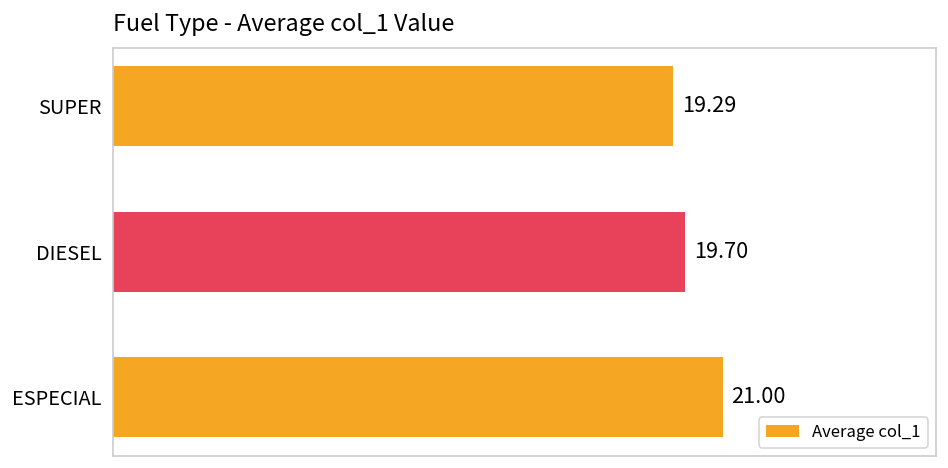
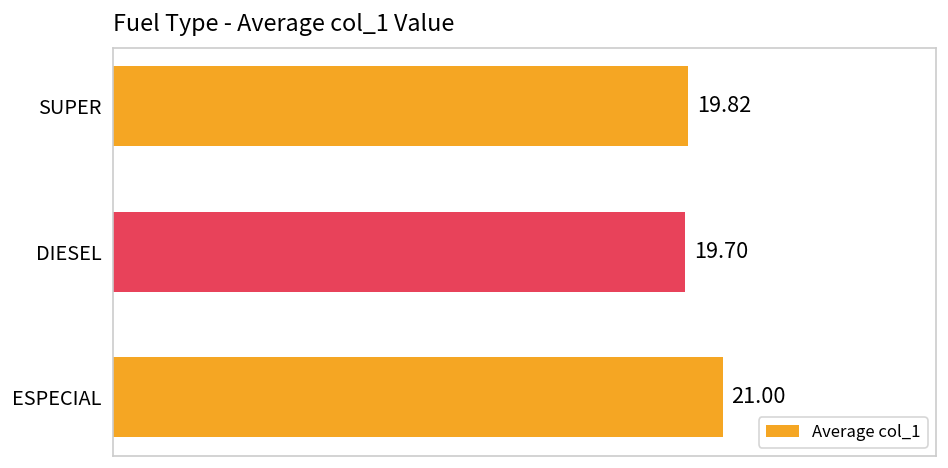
  {
-   "SUPER": 19.29,
+   "SUPER": 19.82,
    "DIESEL": 19.70,
    "ESPECIAL": 21.00
  }
